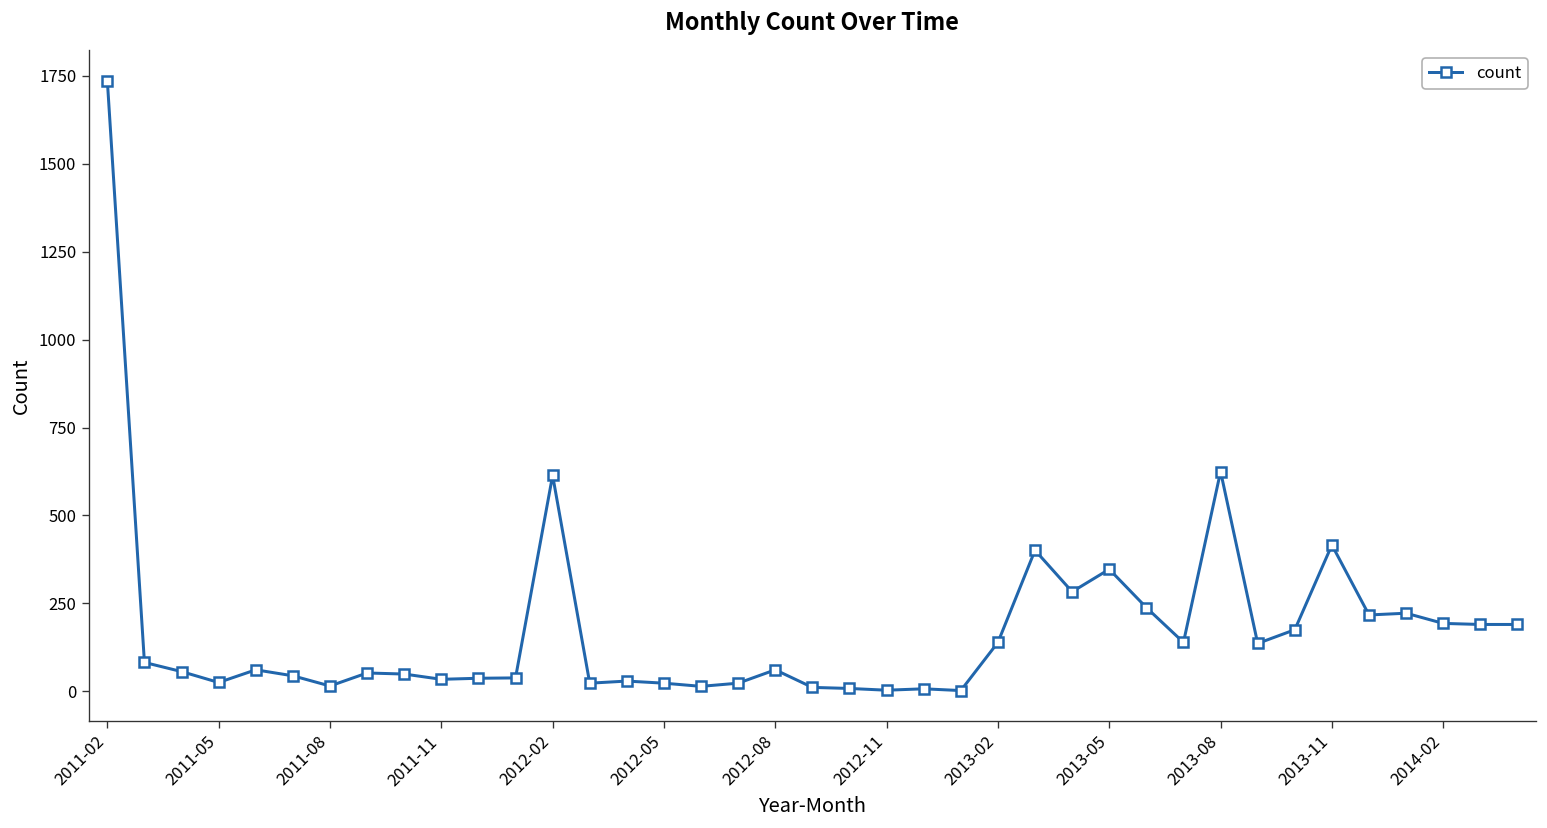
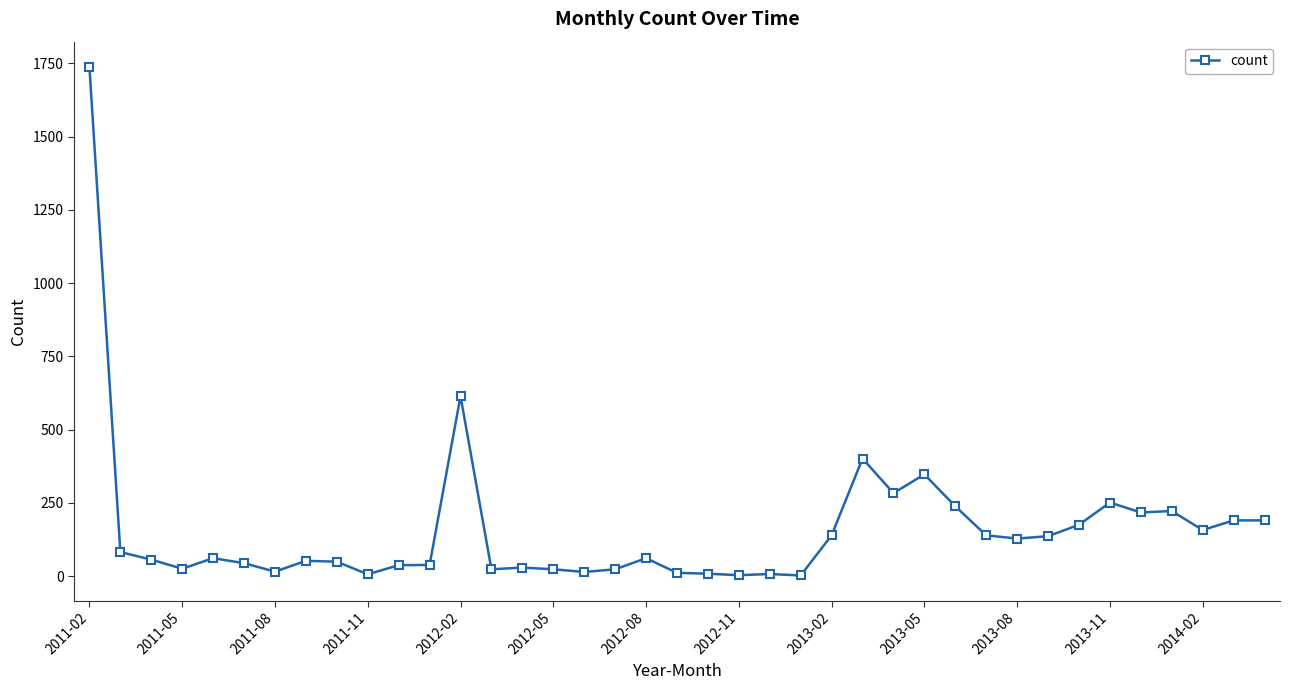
  {
    "2011-02": 1740,
    "2011-05": 30,
    "2011-08": 20,
-   "2011-11": 30,
+   "2011-11": 10,
    "2012-02": 610,
    "2012-05": 20,
    "2012-08": 60,
    "2012-11": 0,
    "2013-02": 140,
    "2013-05": 350,
-   "2013-08": 630,
-   "2013-11": 420,
-   "2014-02": 190
+   "2013-08": 130,
+   "2013-11": 250,
+   "2014-02": 160
  }
